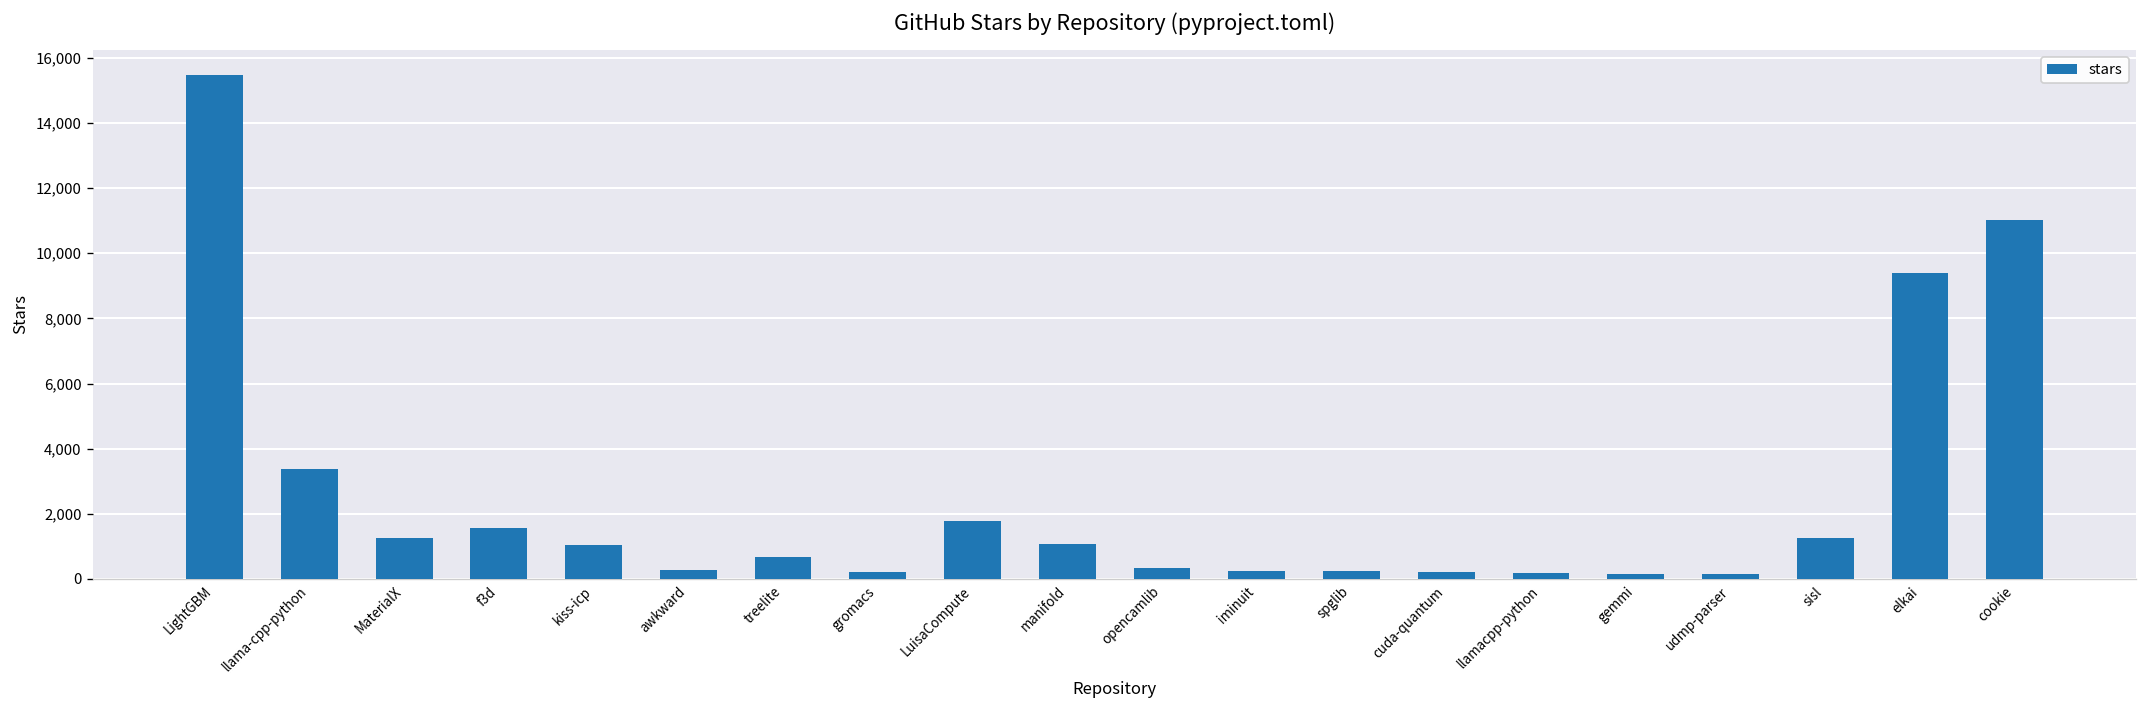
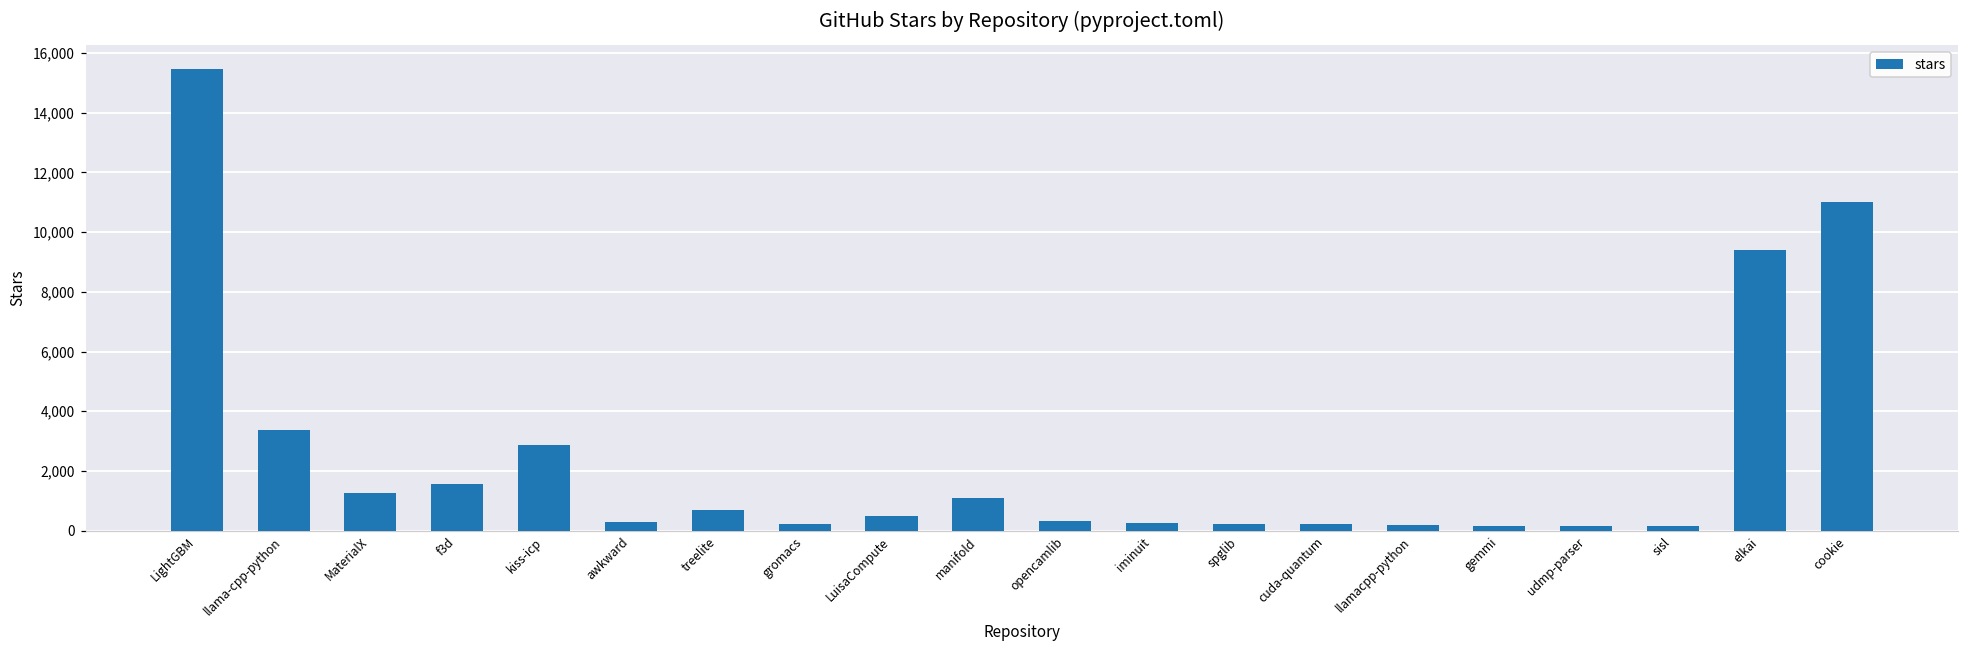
  {
    "LightGBM": "15,500",
    "llama-cpp-python": "3,400",
    "MaterialX": "1,300",
    "f3d": "1,600",
-   "kiss-icp": "1,000",
+   "kiss-icp": "2,900",
    "awkward": "300",
    "treelite": "700",
    "gromacs": "200",
-   "LuisaCompute": "1,800",
+   "LuisaCompute": "500",
    "manifold": "1,100",
    "opencamlib": "300",
    "iminuit": "300",
    "spglib": "200",
    "cuda-quantum": "200",
    "llamacpp-python": "200",
    "gemmi": "200",
    "udmp-parser": "200",
-   "sisl": "1,300",
+   "sisl": "200",
    "elkai": "9,400",
    "cookie": "11,000"
  }
